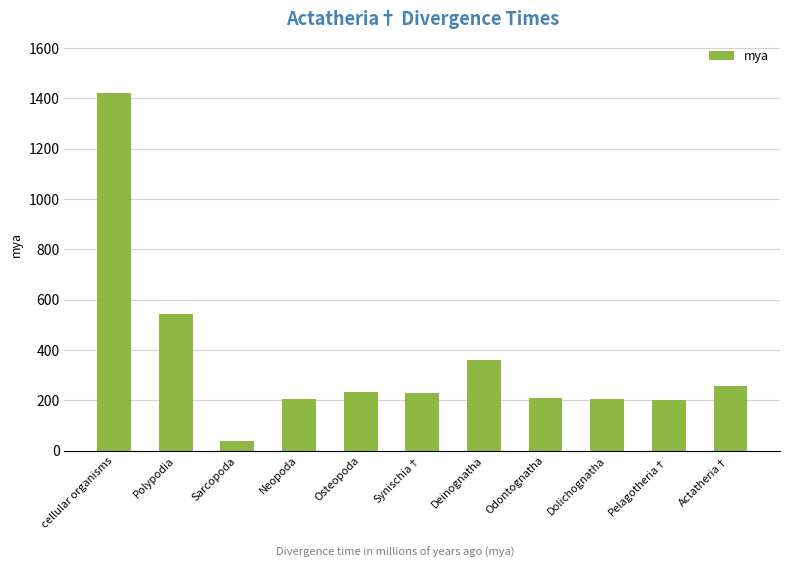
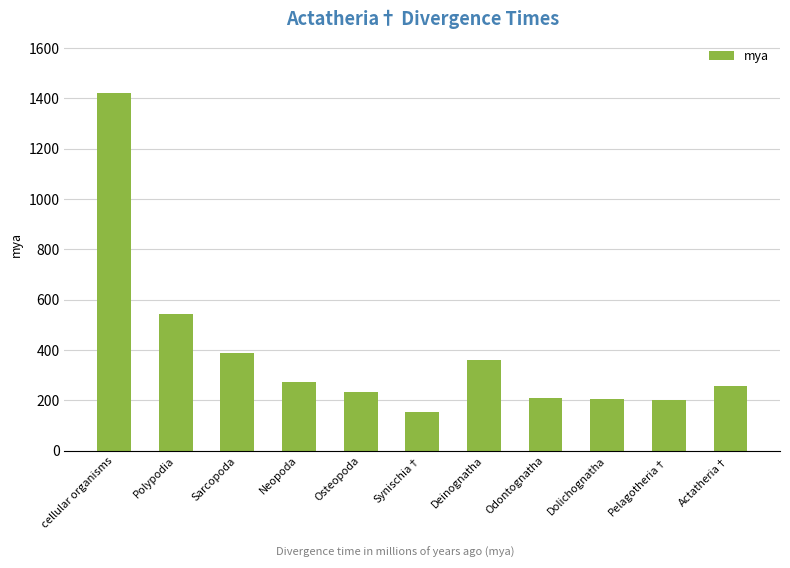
  {
    "cellular organisms": 1420,
    "Polypodia": 540,
-   "Sarcopoda": 40,
-   "Neopoda": 200,
+   "Sarcopoda": 390,
+   "Neopoda": 270,
    "Osteopoda": 230,
-   "Synischia†": 230,
+   "Synischia†": 160,
    "Deinognatha": 360,
    "Odontognatha": 210,
    "Dolichognatha": 210,
    "Pelagotheria†": 200,
    "Actatheria†": 260
  }
